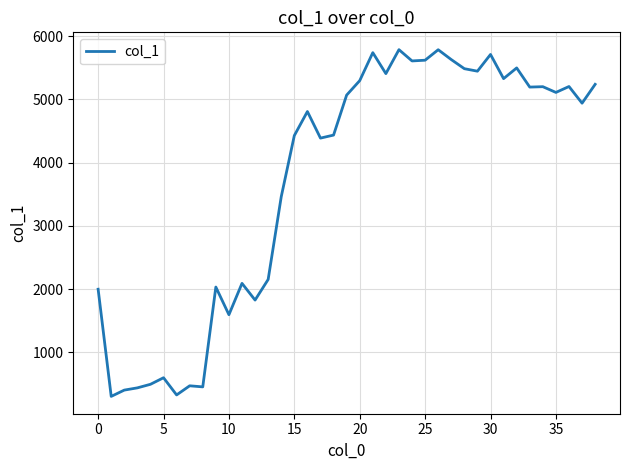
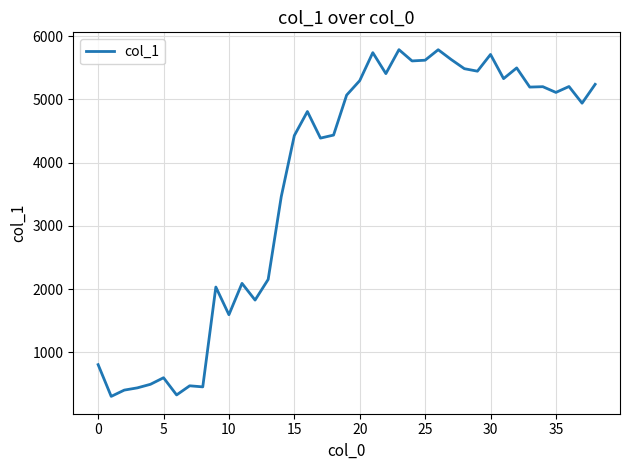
  {
-   "0": 2000,
+   "0": 800,
    "5": 600,
    "10": 1600,
    "15": 4400,
    "20": 5300,
    "25": 5600,
    "30": 5700,
    "35": 5100
  }
